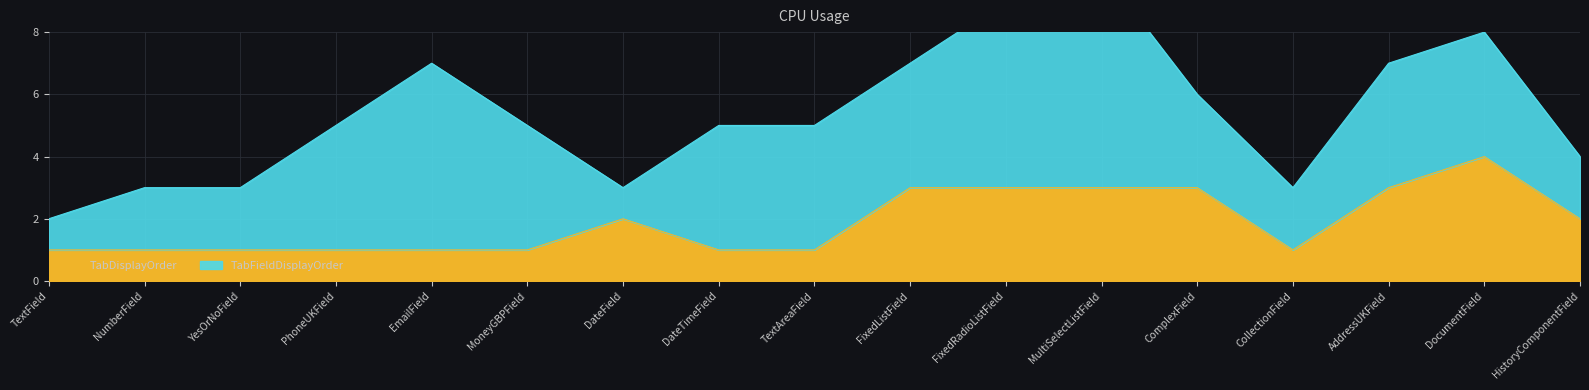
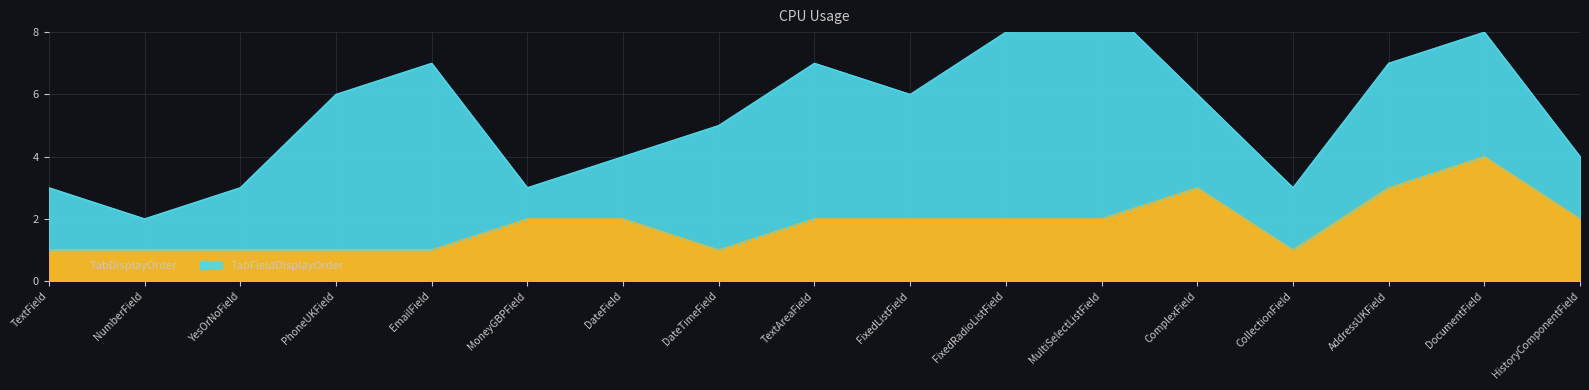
  {
    "TabDisplayOrder": {
      "TextField": 1,
      "NumberField": 1,
      "YesOrNoField": 1,
      "PhoneUKField": 1,
      "EmailField": 1,
-     "MoneyGBPField": 1,
+     "MoneyGBPField": 2,
      "DateField": 2,
      "DateTimeField": 1,
-     "TextAreaField": 1,
-     "FixedListField": 3,
-     "FixedRadioListField": 3,
-     "MultiSelectListField": 3,
+     "TextAreaField": 2,
+     "FixedListField": 2,
+     "FixedRadioListField": 2,
+     "MultiSelectListField": 2,
      "ComplexField": 3,
      "CollectionField": 1,
      "AddressUKField": 3,
      "DocumentField": 4,
      "HistoryComponentField": 2
    },
    "TabFieldDisplayOrder": {
-     "TextField": 1,
-     "NumberField": 2,
+     "TextField": 2,
+     "NumberField": 1,
      "YesOrNoField": 2,
-     "PhoneUKField": 4,
+     "PhoneUKField": 5,
      "EmailField": 6,
-     "MoneyGBPField": 4,
-     "DateField": 1,
+     "MoneyGBPField": 1,
+     "DateField": 2,
      "DateTimeField": 4,
-     "TextAreaField": 4,
+     "TextAreaField": 5,
      "FixedListField": 4,
      "ComplexField": 3,
      "CollectionField": 2,
      "AddressUKField": 4,
      "DocumentField": 4,
      "HistoryComponentField": 2
    }
  }
